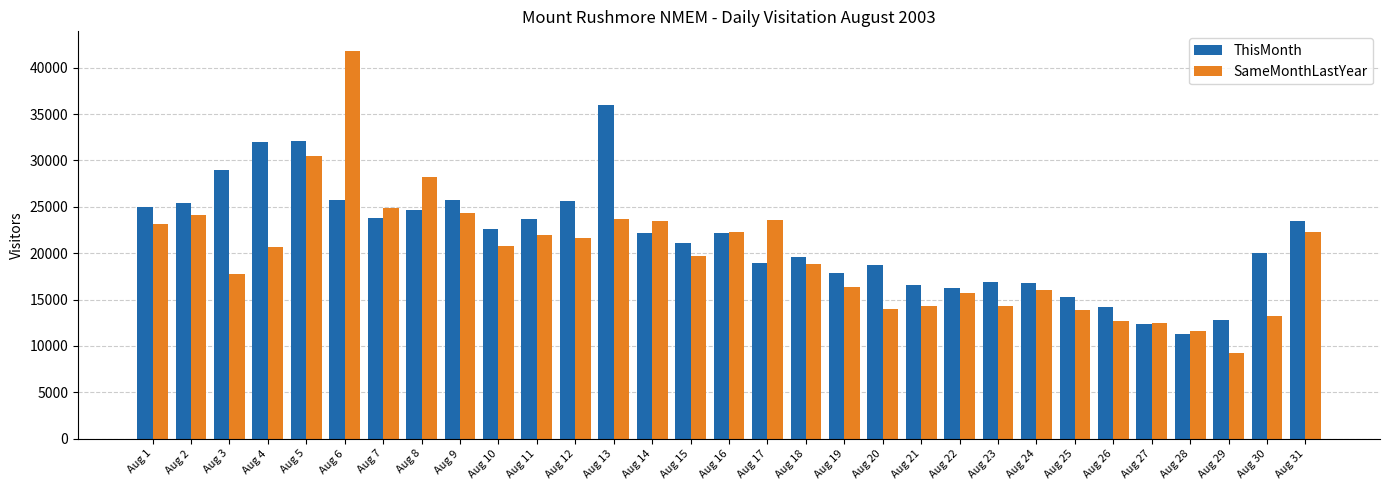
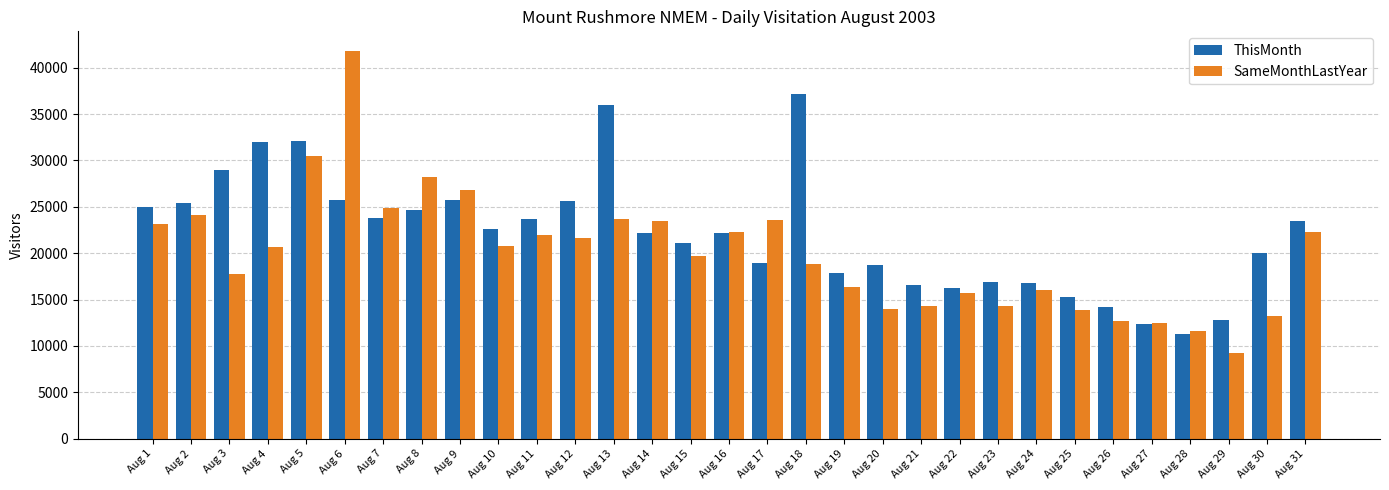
  {
    "ThisMonth": {
      "Aug 1": 25000,
      "Aug 2": 25000,
      "Aug 3": 29000,
      "Aug 4": 32000,
      "Aug 5": 32000,
      "Aug 6": 26000,
      "Aug 7": 24000,
      "Aug 8": 25000,
      "Aug 9": 26000,
      "Aug 10": 23000,
      "Aug 11": 24000,
      "Aug 12": 26000,
      "Aug 13": 36000,
      "Aug 14": 22000,
      "Aug 15": 21000,
      "Aug 16": 22000,
      "Aug 17": 19000,
-     "Aug 18": 20000,
+     "Aug 18": 37000,
      "Aug 19": 18000,
      "Aug 20": 19000,
      "Aug 21": 17000,
      "Aug 22": 16000,
      "Aug 23": 17000,
      "Aug 24": 17000,
      "Aug 25": 15000,
      "Aug 26": 14000,
      "Aug 27": 12000,
      "Aug 28": 11000,
      "Aug 29": 13000,
      "Aug 30": 20000,
      "Aug 31": 23000
    },
    "SameMonthLastYear": {
      "Aug 1": 23000,
      "Aug 2": 24000,
      "Aug 3": 18000,
      "Aug 4": 21000,
      "Aug 5": 31000,
      "Aug 6": 42000,
      "Aug 7": 25000,
      "Aug 8": 28000,
-     "Aug 9": 24000,
+     "Aug 9": 27000,
      "Aug 10": 21000,
      "Aug 11": 22000,
      "Aug 12": 22000,
      "Aug 13": 24000,
      "Aug 14": 23000,
      "Aug 15": 20000,
      "Aug 16": 22000,
      "Aug 17": 24000,
      "Aug 18": 19000,
      "Aug 19": 16000,
      "Aug 20": 14000,
      "Aug 21": 14000,
      "Aug 22": 16000,
      "Aug 23": 14000,
      "Aug 24": 16000,
      "Aug 25": 14000,
      "Aug 26": 13000,
      "Aug 27": 12000,
      "Aug 28": 12000,
      "Aug 29": 9000,
      "Aug 30": 13000,
      "Aug 31": 22000
    }
  }
